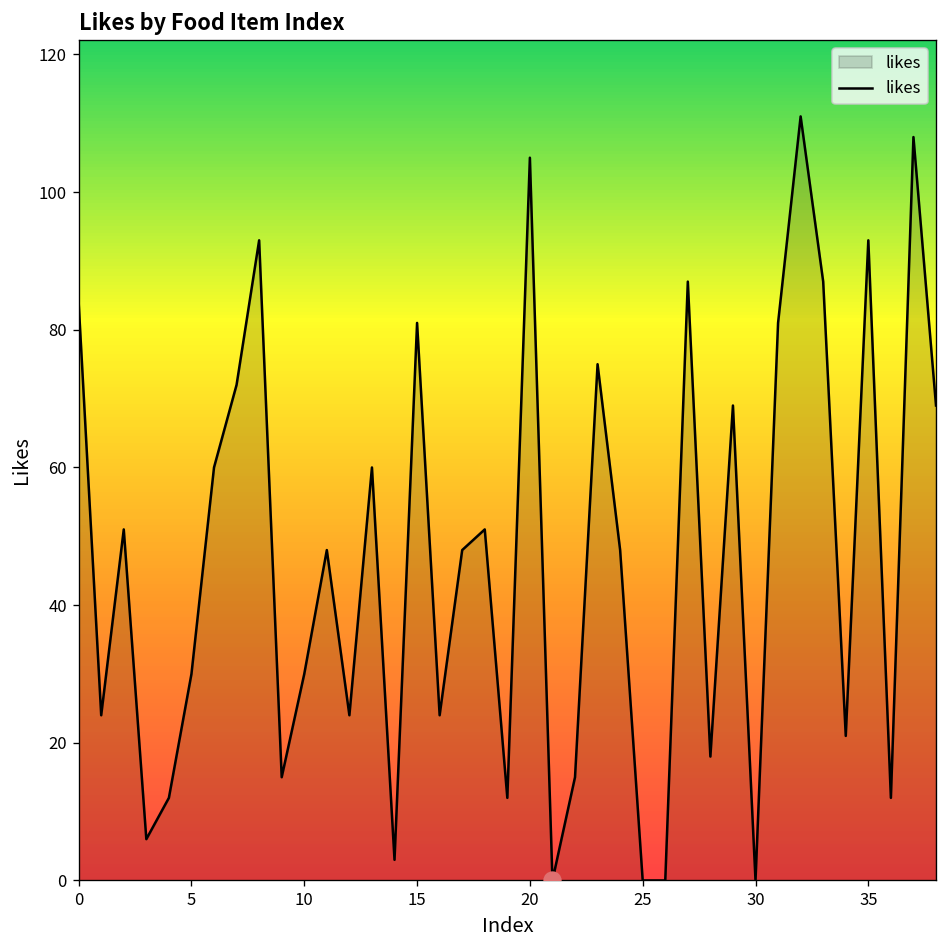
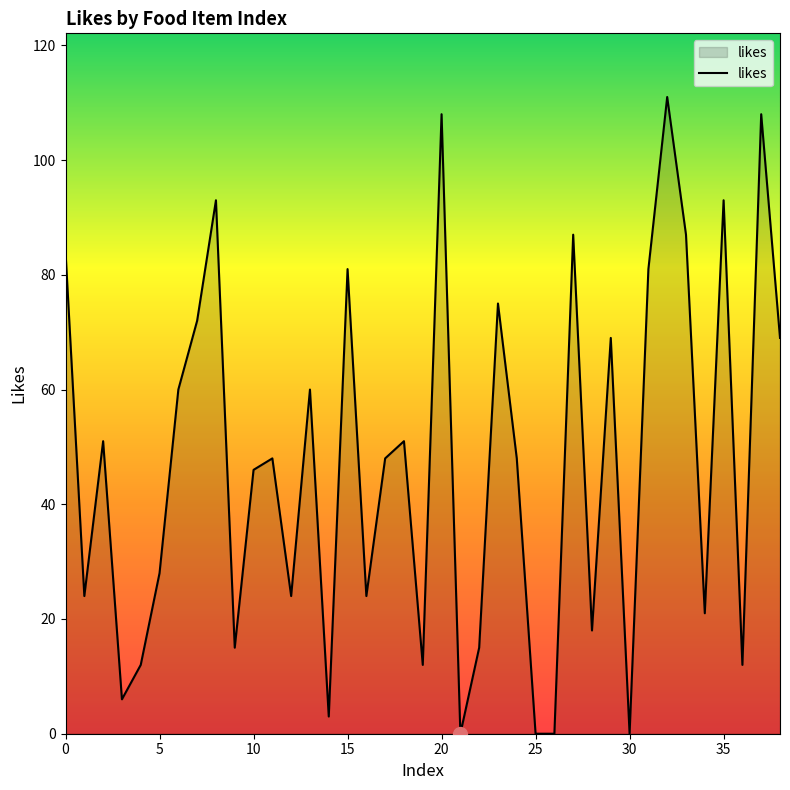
  {
    "likes": {
      "0": 84,
-     "5": 30,
-     "10": 30,
+     "5": 28,
+     "10": 46,
      "15": 81,
-     "20": 105,
+     "20": 108,
      "25": 0,
      "30": 0,
      "35": 93
    }
  }
